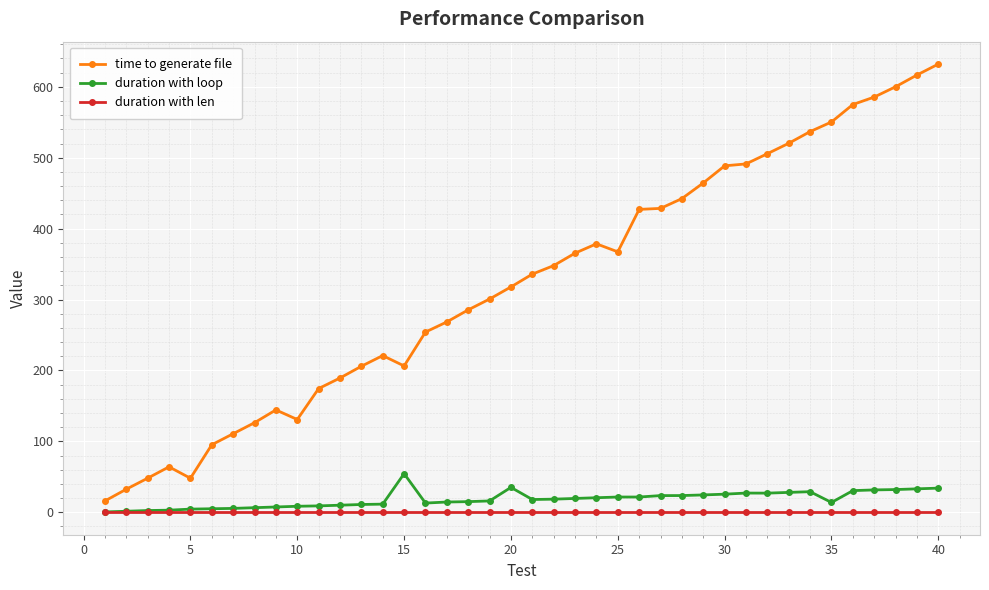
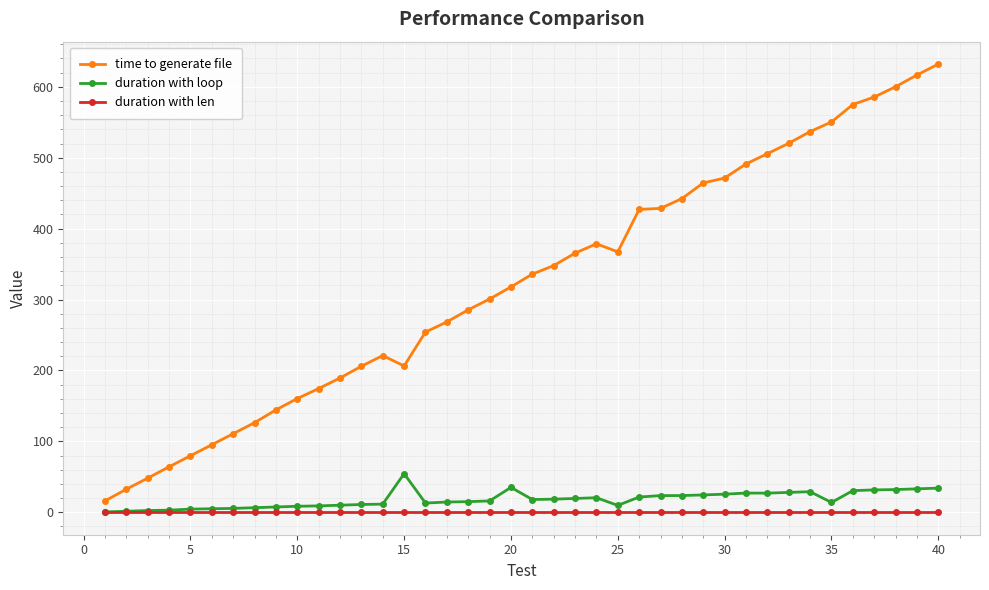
  {
    "time to generate file": {
-     "5": 50,
-     "10": 130,
+     "5": 80,
+     "10": 160,
      "15": 210,
      "20": 320,
      "25": 370,
-     "30": 490,
+     "30": 470,
      "35": 550,
      "40": 630
    },
    "duration with loop": {
      "5": 0,
      "10": 10,
      "15": 50,
      "20": 40,
-     "25": 20,
+     "25": 10,
      "30": 30,
      "35": 10,
      "40": 30
    },
    "duration with len": {
      "5": 0,
      "10": 0,
      "15": 0,
      "20": 0,
      "25": 0,
      "30": 0,
      "35": 0,
      "40": 0
    }
  }
